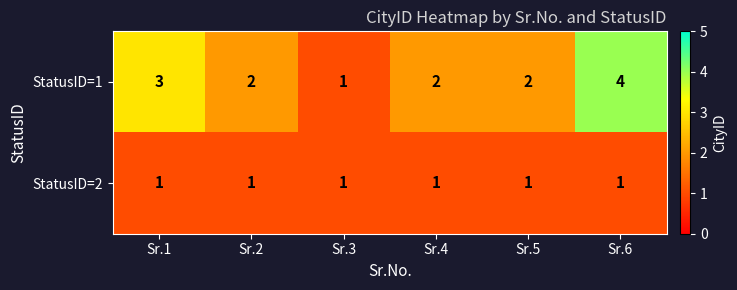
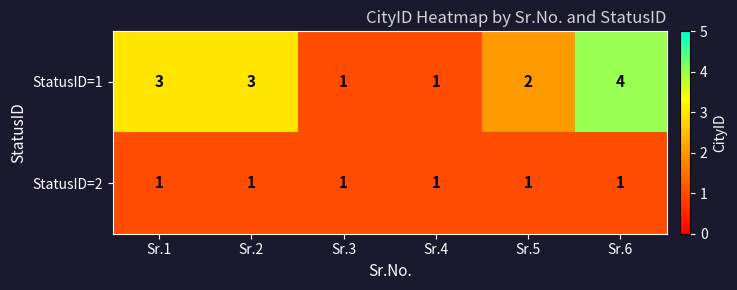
  {
    "StatusID=1": {
      "Sr.1": 3,
-     "Sr.2": 2,
+     "Sr.2": 3,
      "Sr.3": 1,
-     "Sr.4": 2,
+     "Sr.4": 1,
      "Sr.5": 2,
      "Sr.6": 4
    },
    "StatusID=2": {
      "Sr.1": 1,
      "Sr.2": 1,
      "Sr.3": 1,
      "Sr.4": 1,
      "Sr.5": 1,
      "Sr.6": 1
    }
  }
